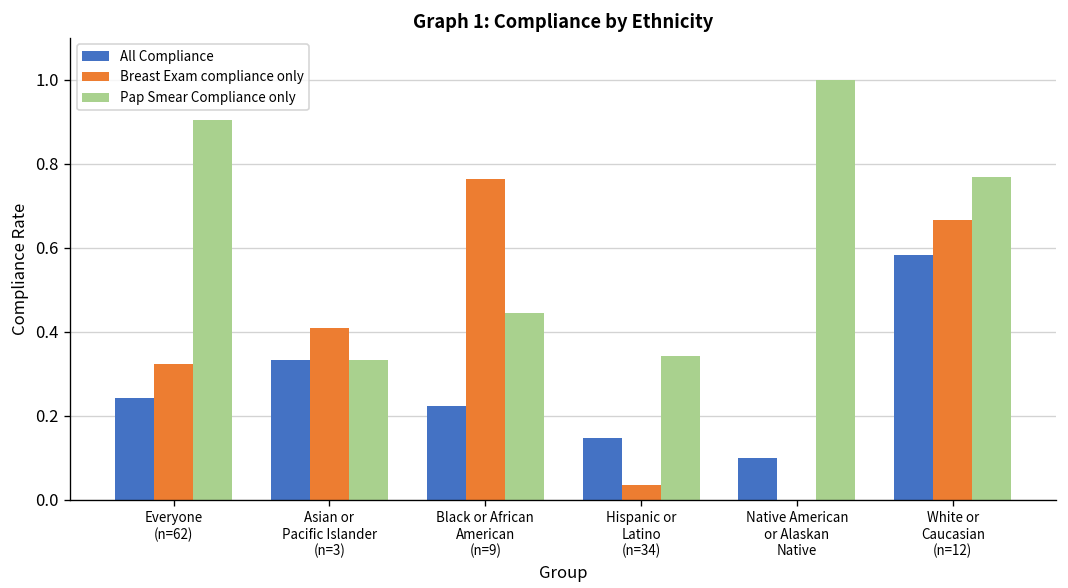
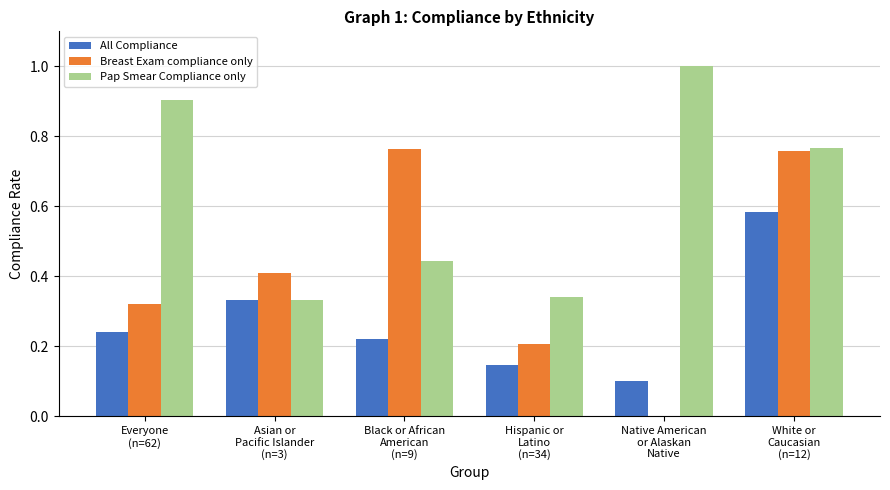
  {
    "All Compliance": {
      "Everyone (n=62)": 0.24,
      "Asian or Pacific Islander (n=3)": 0.33,
      "Black or African American (n=9)": 0.22,
      "Hispanic or Latino (n=34)": 0.15,
      "Native American or Alaskan Native": 0.10,
      "White or Caucasian (n=12)": 0.58
    },
    "Breast Exam compliance only": {
      "Everyone (n=62)": 0.32,
      "Asian or Pacific Islander (n=3)": 0.41,
      "Black or African American (n=9)": 0.76,
-     "Hispanic or Latino (n=34)": 0.03,
+     "Hispanic or Latino (n=34)": 0.21,
      "Native American or Alaskan Native": 0.00,
-     "White or Caucasian (n=12)": 0.67
+     "White or Caucasian (n=12)": 0.76
    },
    "Pap Smear Compliance only": {
      "Everyone (n=62)": 0.90,
      "Asian or Pacific Islander (n=3)": 0.33,
      "Black or African American (n=9)": 0.44,
      "Hispanic or Latino (n=34)": 0.34,
      "Native American or Alaskan Native": 1.00,
      "White or Caucasian (n=12)": 0.77
    }
  }
